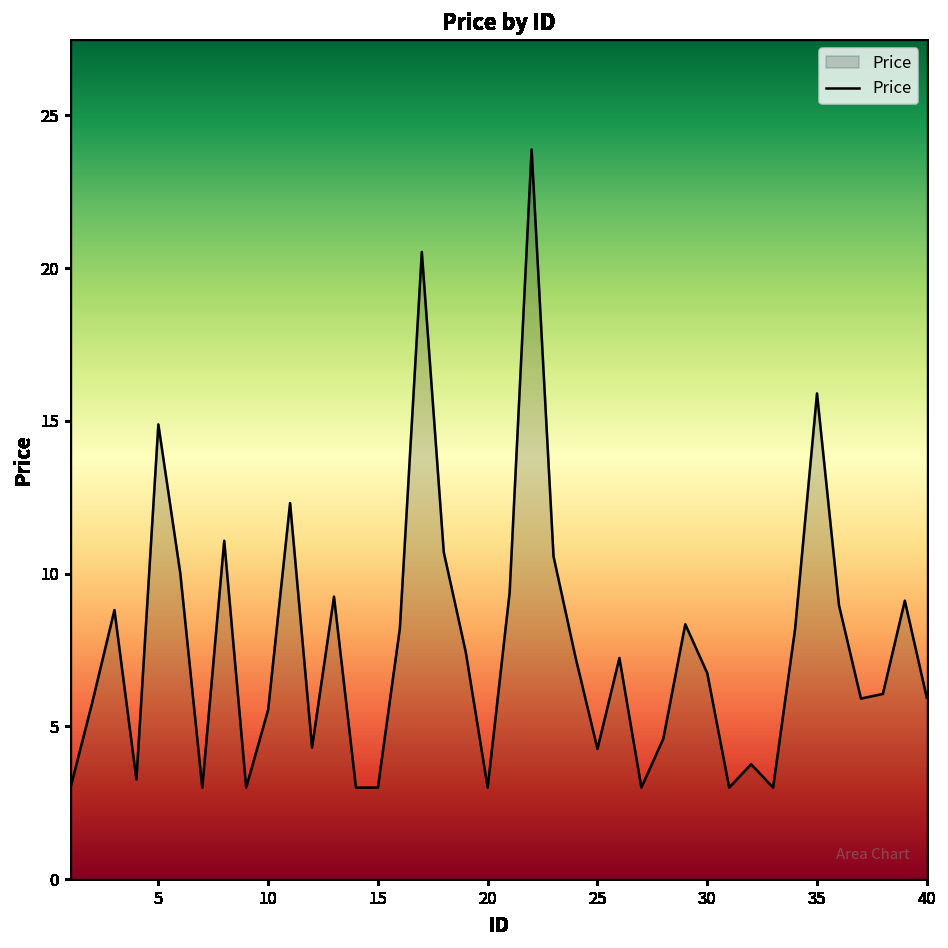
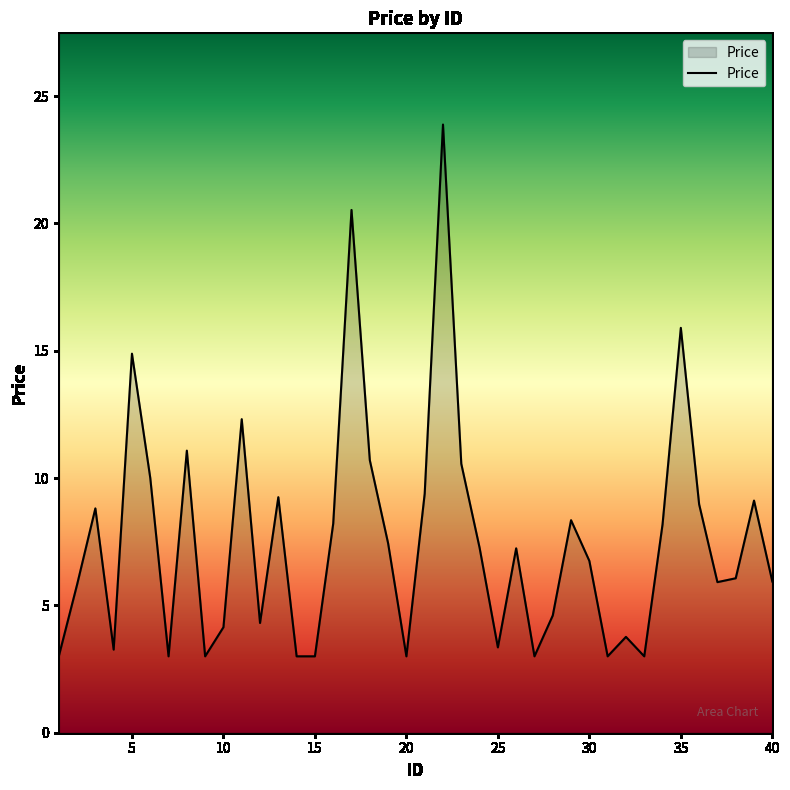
  {
    "5": 14.9,
-   "10": 5.5,
+   "10": 4.1,
    "15": 3.0,
    "20": 3.0,
-   "25": 4.3,
+   "25": 3.4,
    "30": 6.7,
    "35": 15.9,
    "40": 5.9
  }
